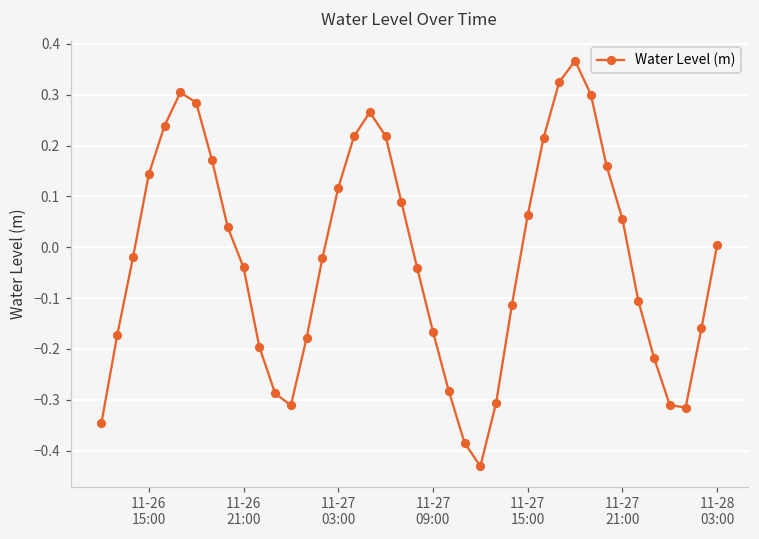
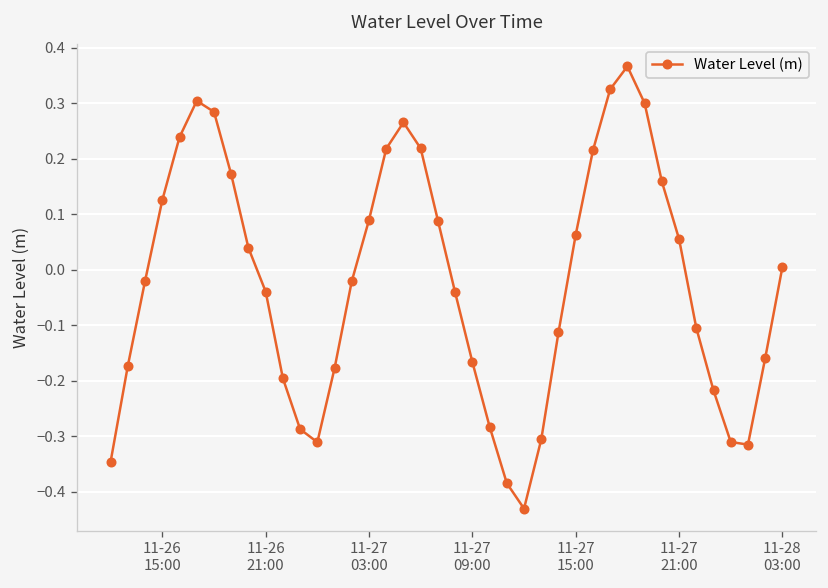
  {
-   "11-26 15:00": 0.14,
+   "11-26 15:00": 0.13,
    "11-26 21:00": -0.04,
-   "11-27 03:00": 0.12,
+   "11-27 03:00": 0.09,
    "11-27 09:00": -0.17,
    "11-27 15:00": 0.06,
    "11-27 21:00": 0.06,
    "11-28 03:00": 0.00
  }
